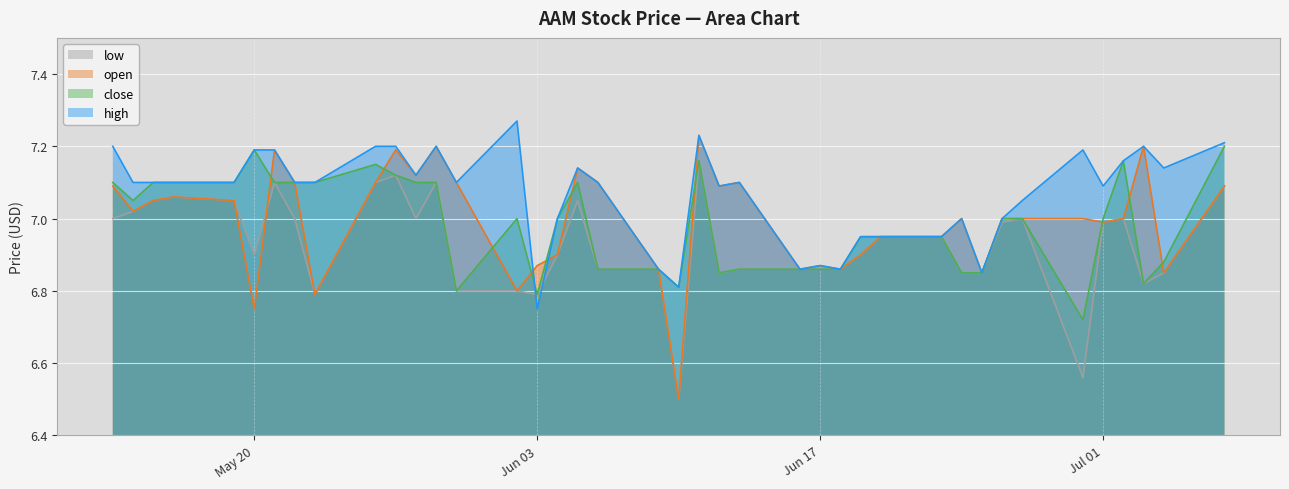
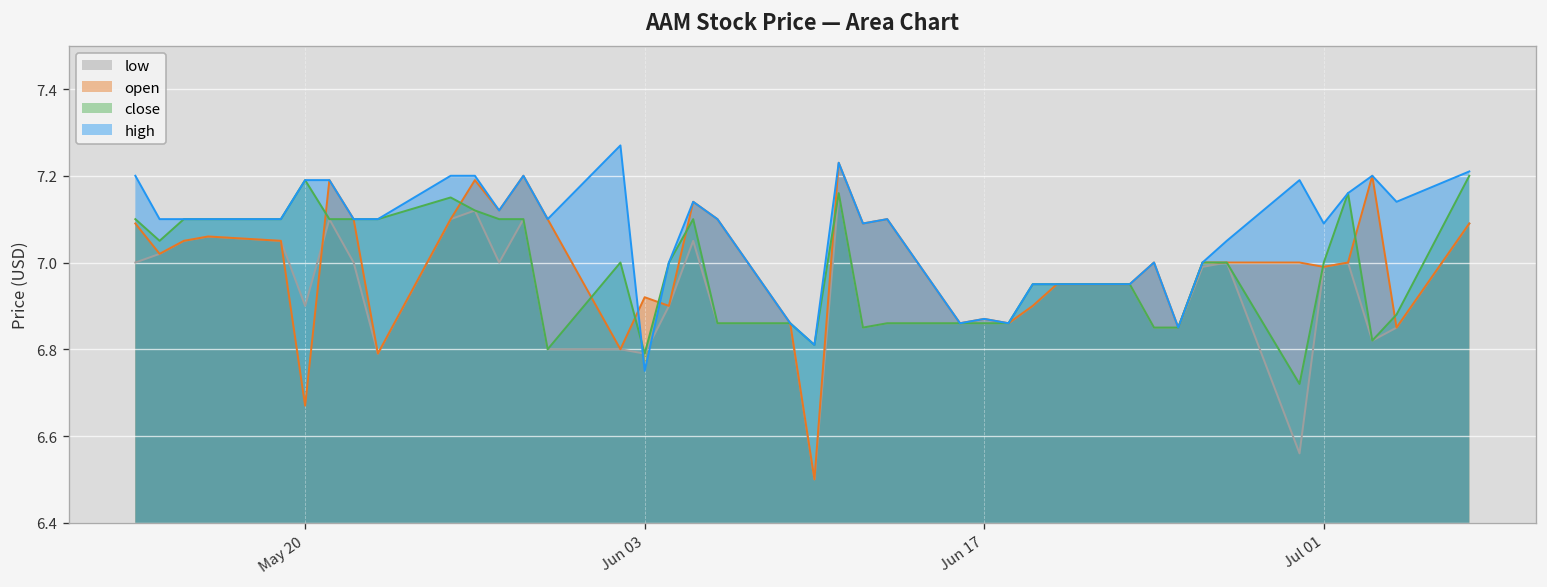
  {
    "low": {
      "May 20": 6.90
    },
    "open": {
-     "May 20": 6.75,
-     "Jun 03": 6.87
+     "May 20": 6.67,
+     "Jun 03": 6.92
    },
    "close": {
      "Jul 01": 7.00
    },
    "high": {
      "Jun 03": 6.75,
      "Jul 01": 7.09
    }
  }
